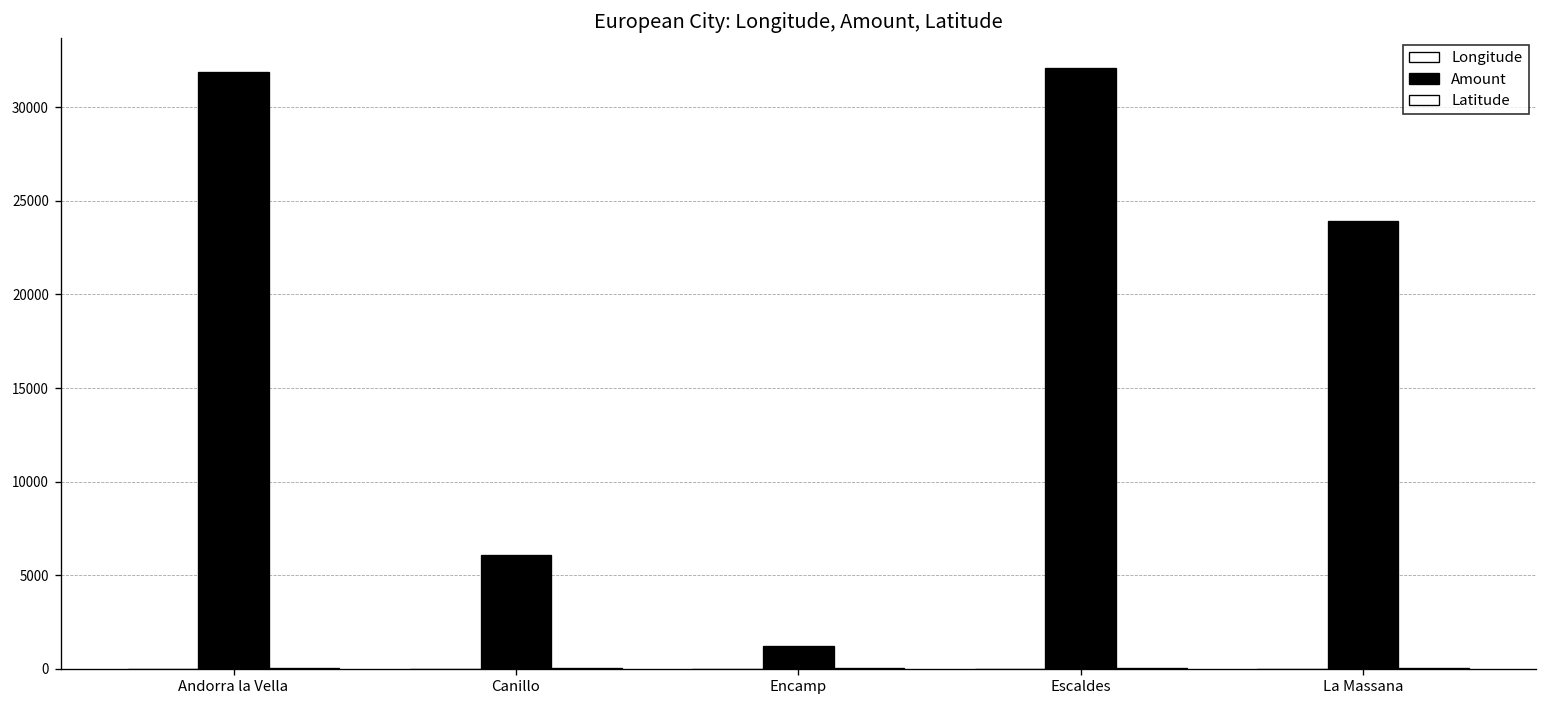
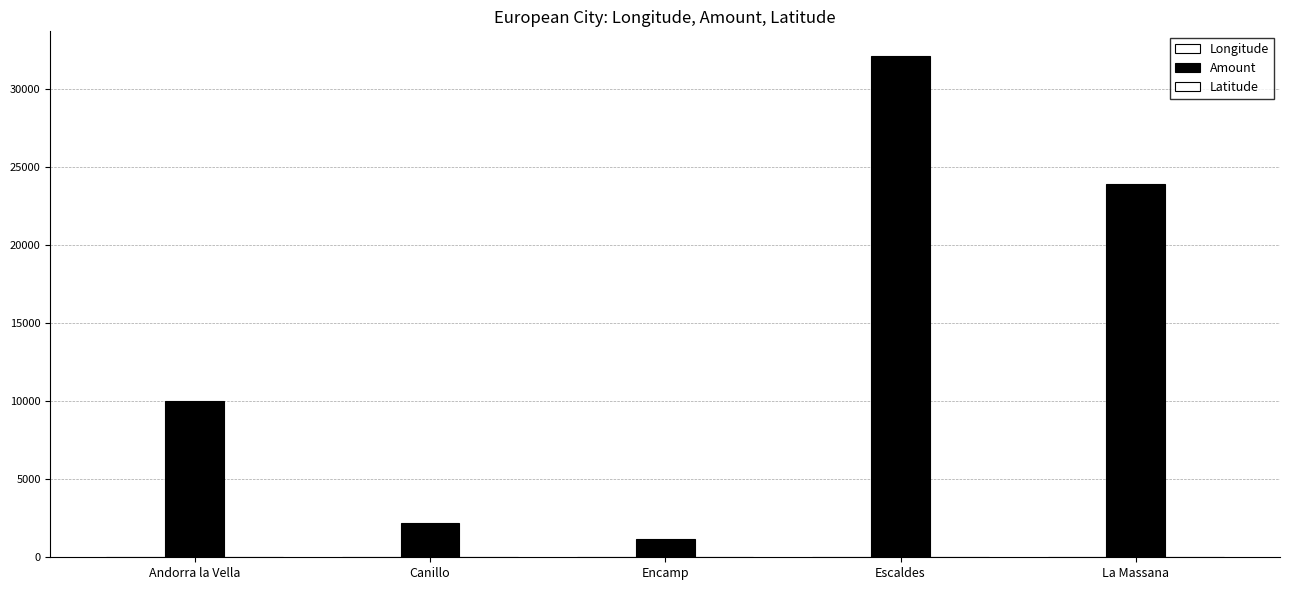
  {
    "Amount": {
-     "Andorra la Vella": 31900,
-     "Canillo": 6100,
+     "Andorra la Vella": 10000,
+     "Canillo": 2200,
      "Encamp": 1200,
      "Escaldes": 32100,
      "La Massana": 23900
    }
  }
